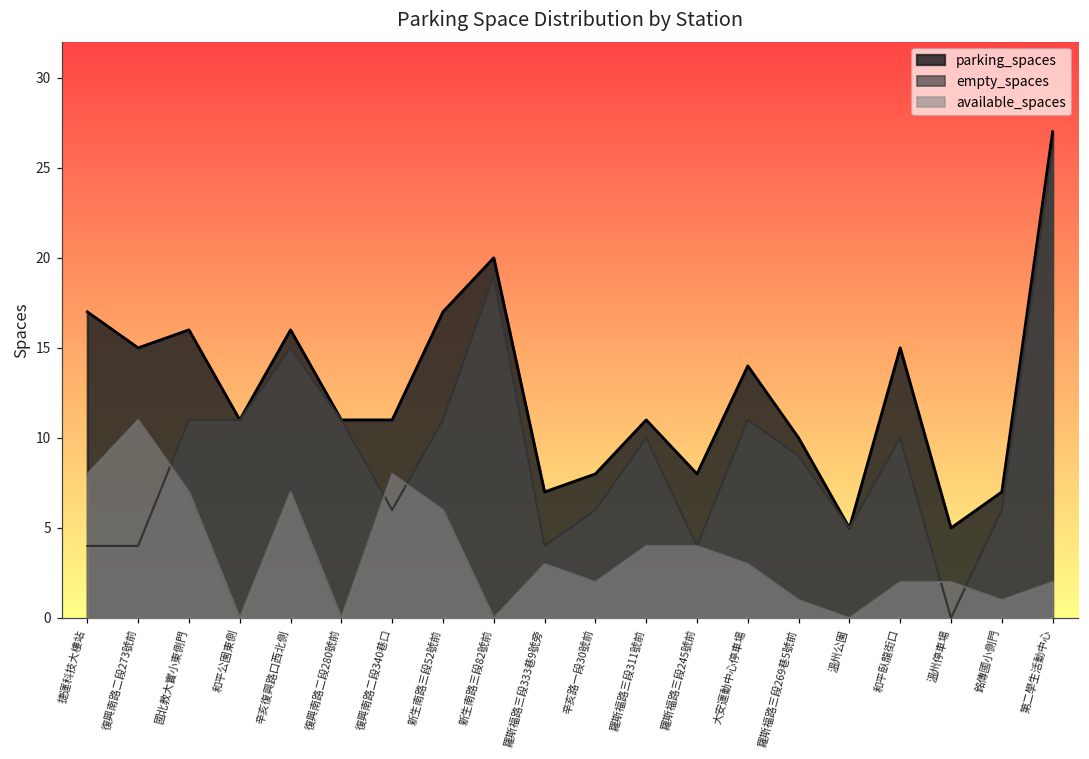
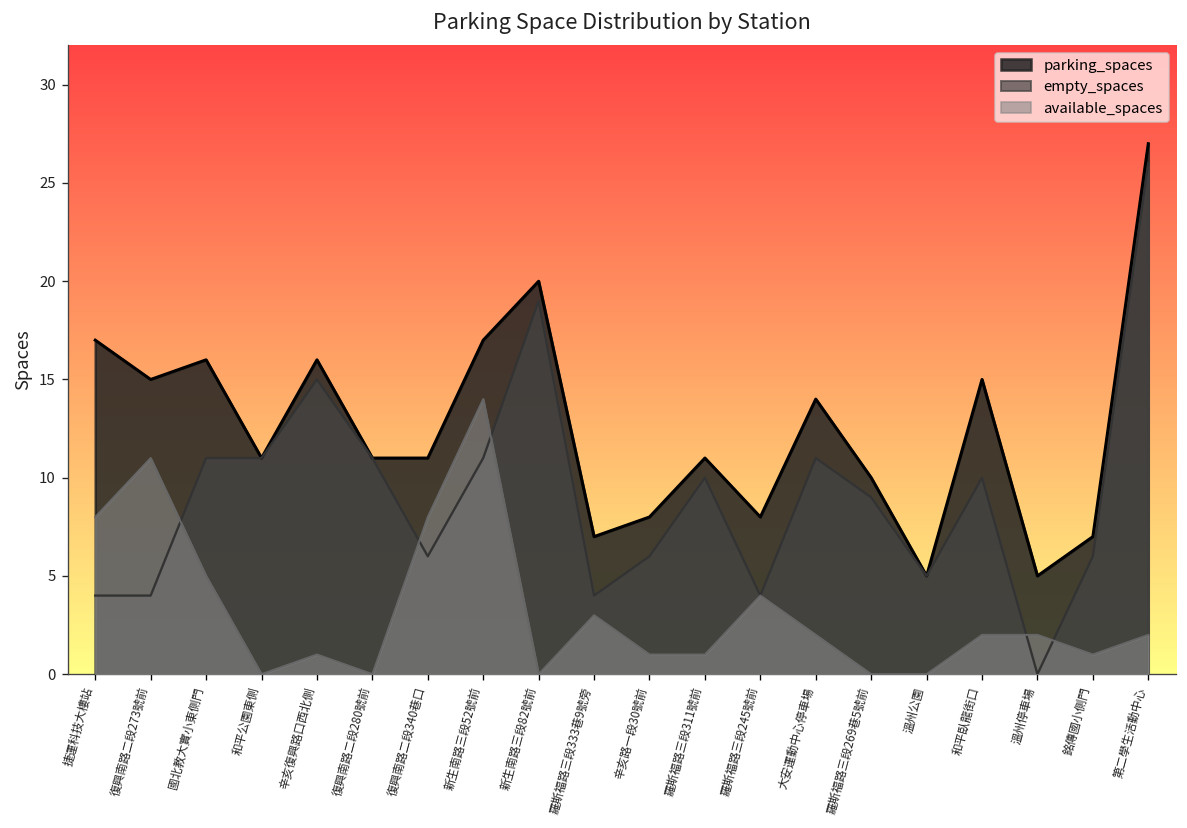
  {
    "available_spaces": {
      "捷運科技大樓站": 8,
      "復興南路二段273號前": 11,
-     "國北教大實小東側門": 7,
+     "國北教大實小東側門": 5,
      "和平公園東側": 0,
-     "辛亥復興路口西北側": 7,
+     "辛亥復興路口西北側": 1,
      "復興南路二段280號前": 0,
      "復興南路二段340巷口": 8,
-     "新生南路三段52號前": 6,
+     "新生南路三段52號前": 14,
      "新生南路三段82號前": 0,
      "羅斯福路三段333巷9號旁": 3,
-     "辛亥路一段30號前": 2,
-     "羅斯福路三段311號前": 4,
-     "大安運動中心停車場": 3,
-     "羅斯福路三段269巷5號前": 1,
+     "辛亥路一段30號前": 1,
+     "羅斯福路三段311號前": 1,
+     "大安運動中心停車場": 2,
+     "羅斯福路三段269巷5號前": 0,
      "溫州公園": 0,
      "和平臥龍街口": 2,
      "溫州停車場": 2,
      "銘傳國小側門": 1,
      "第二學生活動中心": 2
    }
  }
